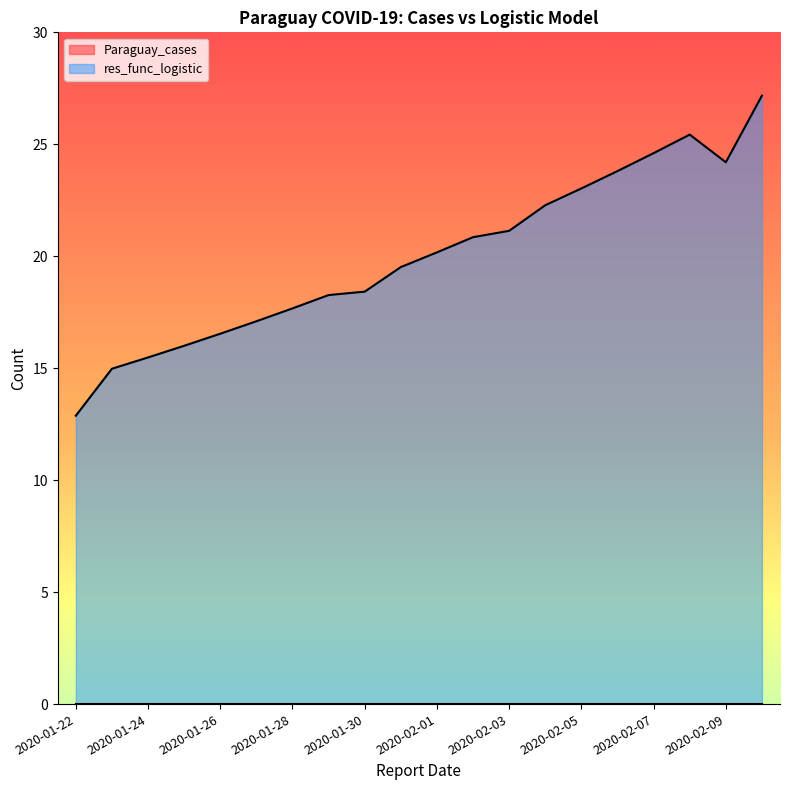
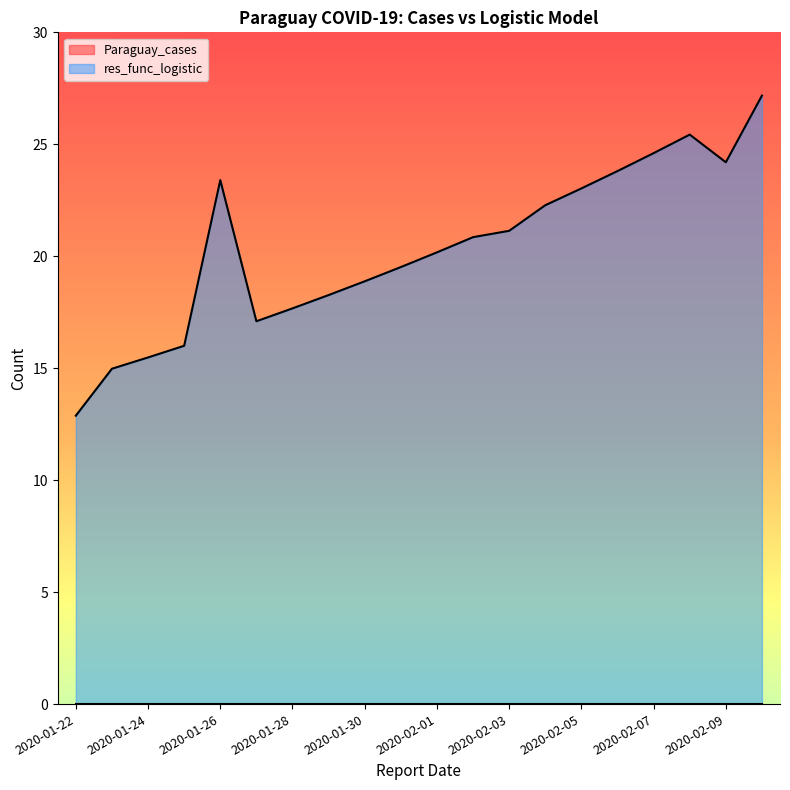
  {
    "Paraguay_cases": {
      "2020-01-22": 0.0,
      "2020-01-24": 0.0,
      "2020-01-26": 0.0,
      "2020-01-28": 0.0,
      "2020-01-30": 0.0,
      "2020-02-01": 0.0,
      "2020-02-03": 0.0,
      "2020-02-05": 0.0,
      "2020-02-07": 0.0,
      "2020-02-09": 0.0
    },
    "res_func_logistic": {
      "2020-01-22": 12.9,
      "2020-01-24": 15.5,
-     "2020-01-26": 16.5,
+     "2020-01-26": 23.4,
      "2020-01-28": 17.7,
-     "2020-01-30": 18.4,
+     "2020-01-30": 18.9,
      "2020-02-01": 20.2,
      "2020-02-03": 21.1,
      "2020-02-05": 23.0,
      "2020-02-07": 24.6,
      "2020-02-09": 24.2
    }
  }
